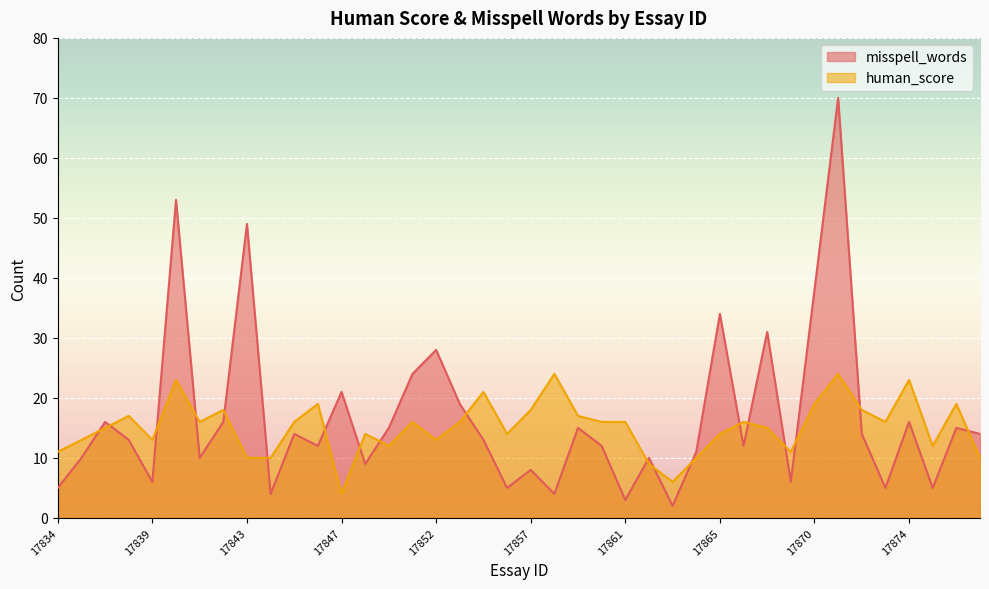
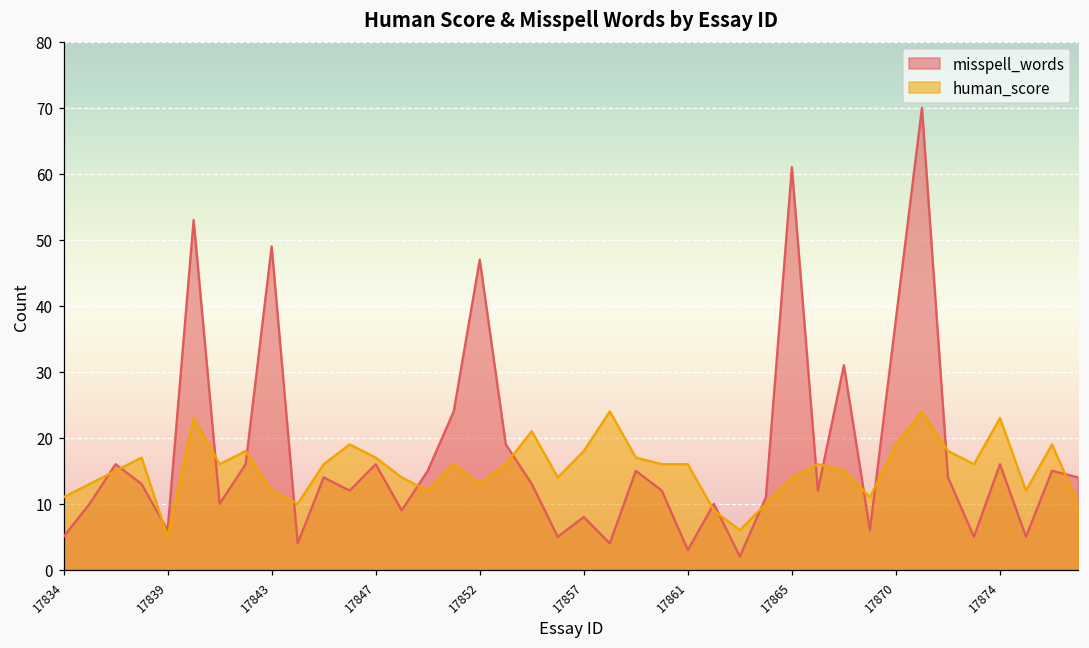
  {
    "misspell_words": {
      "17834": 5,
      "17839": 6,
      "17843": 49,
-     "17847": 21,
-     "17852": 28,
+     "17847": 16,
+     "17852": 47,
      "17857": 8,
      "17861": 3,
-     "17865": 34,
+     "17865": 61,
      "17870": 38,
      "17874": 16
    },
    "human_score": {
      "17834": 11,
-     "17839": 13,
-     "17843": 10,
-     "17847": 4,
+     "17839": 5,
+     "17843": 12,
+     "17847": 17,
      "17852": 13,
      "17857": 18,
      "17861": 16,
      "17865": 14,
      "17870": 19,
      "17874": 23
    }
  }
